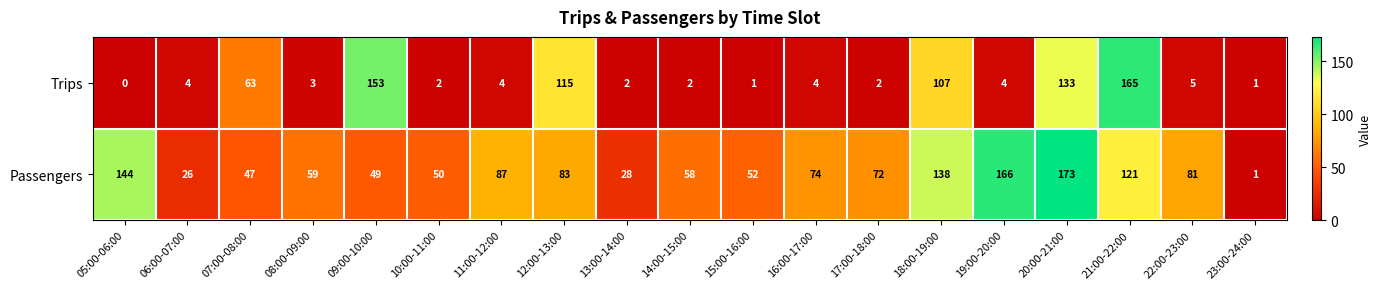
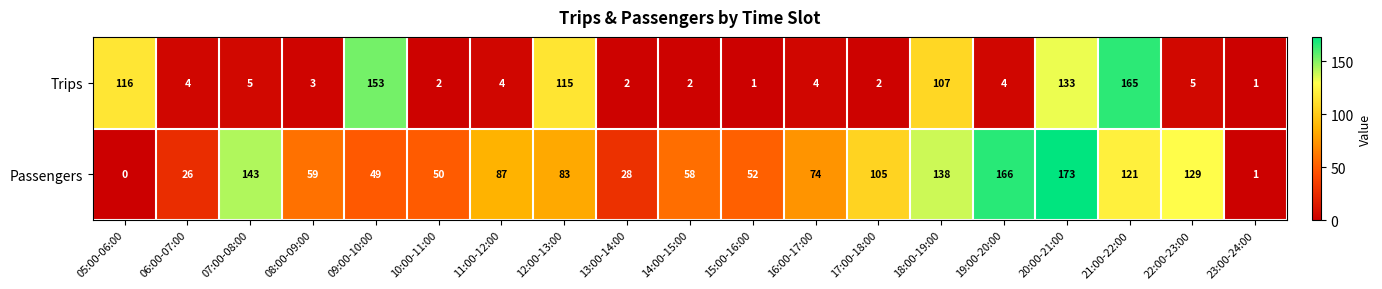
  {
    "Trips": {
-     "05:00-06:00": 0,
+     "05:00-06:00": 116,
      "06:00-07:00": 4,
-     "07:00-08:00": 63,
+     "07:00-08:00": 5,
      "08:00-09:00": 3,
      "09:00-10:00": 153,
      "10:00-11:00": 2,
      "11:00-12:00": 4,
      "12:00-13:00": 115,
      "13:00-14:00": 2,
      "14:00-15:00": 2,
      "15:00-16:00": 1,
      "16:00-17:00": 4,
      "17:00-18:00": 2,
      "18:00-19:00": 107,
      "19:00-20:00": 4,
      "20:00-21:00": 133,
      "21:00-22:00": 165,
      "22:00-23:00": 5,
      "23:00-24:00": 1
    },
    "Passengers": {
-     "05:00-06:00": 144,
+     "05:00-06:00": 0,
      "06:00-07:00": 26,
-     "07:00-08:00": 47,
+     "07:00-08:00": 143,
      "08:00-09:00": 59,
      "09:00-10:00": 49,
      "10:00-11:00": 50,
      "11:00-12:00": 87,
      "12:00-13:00": 83,
      "13:00-14:00": 28,
      "14:00-15:00": 58,
      "15:00-16:00": 52,
      "16:00-17:00": 74,
-     "17:00-18:00": 72,
+     "17:00-18:00": 105,
      "18:00-19:00": 138,
      "19:00-20:00": 166,
      "20:00-21:00": 173,
      "21:00-22:00": 121,
-     "22:00-23:00": 81,
+     "22:00-23:00": 129,
      "23:00-24:00": 1
    }
  }
